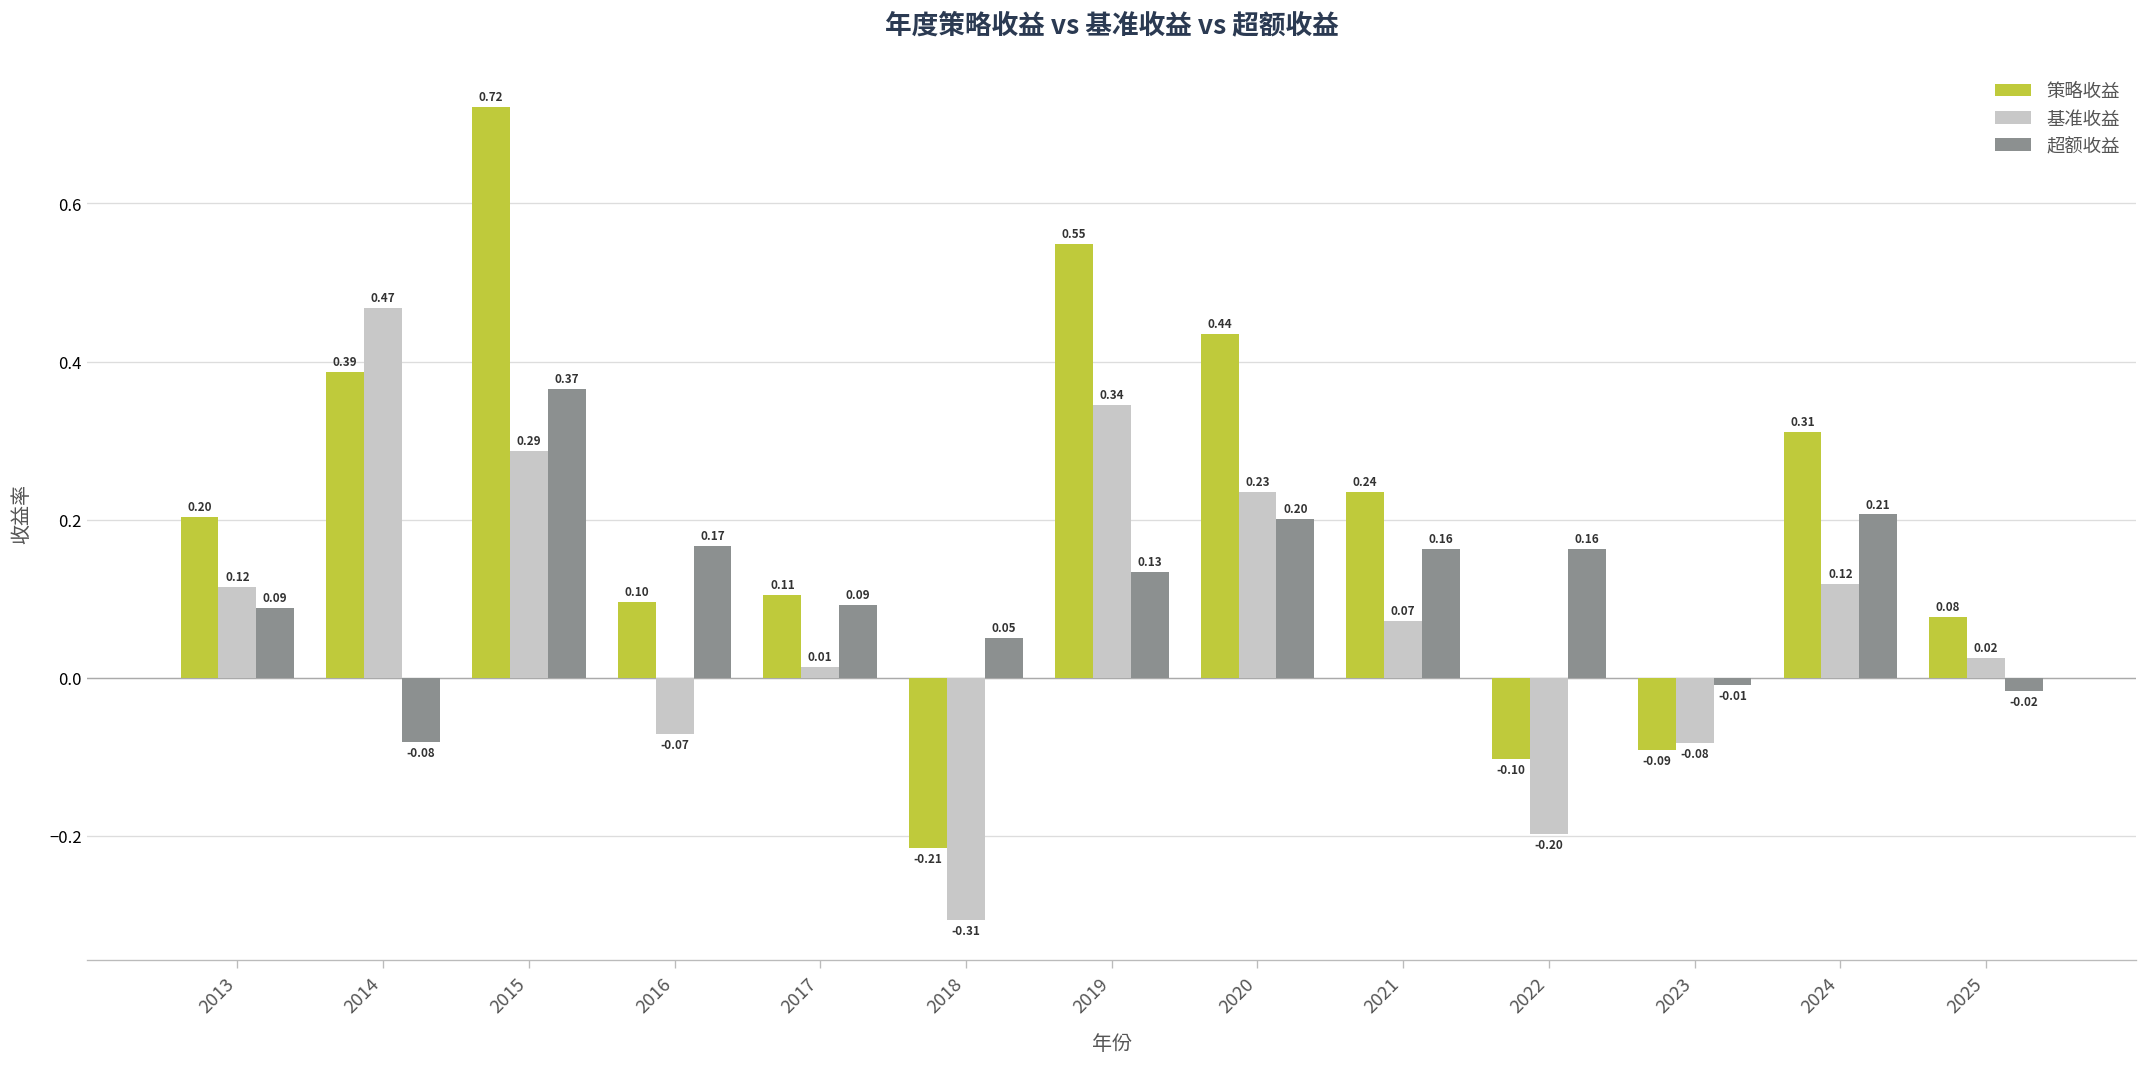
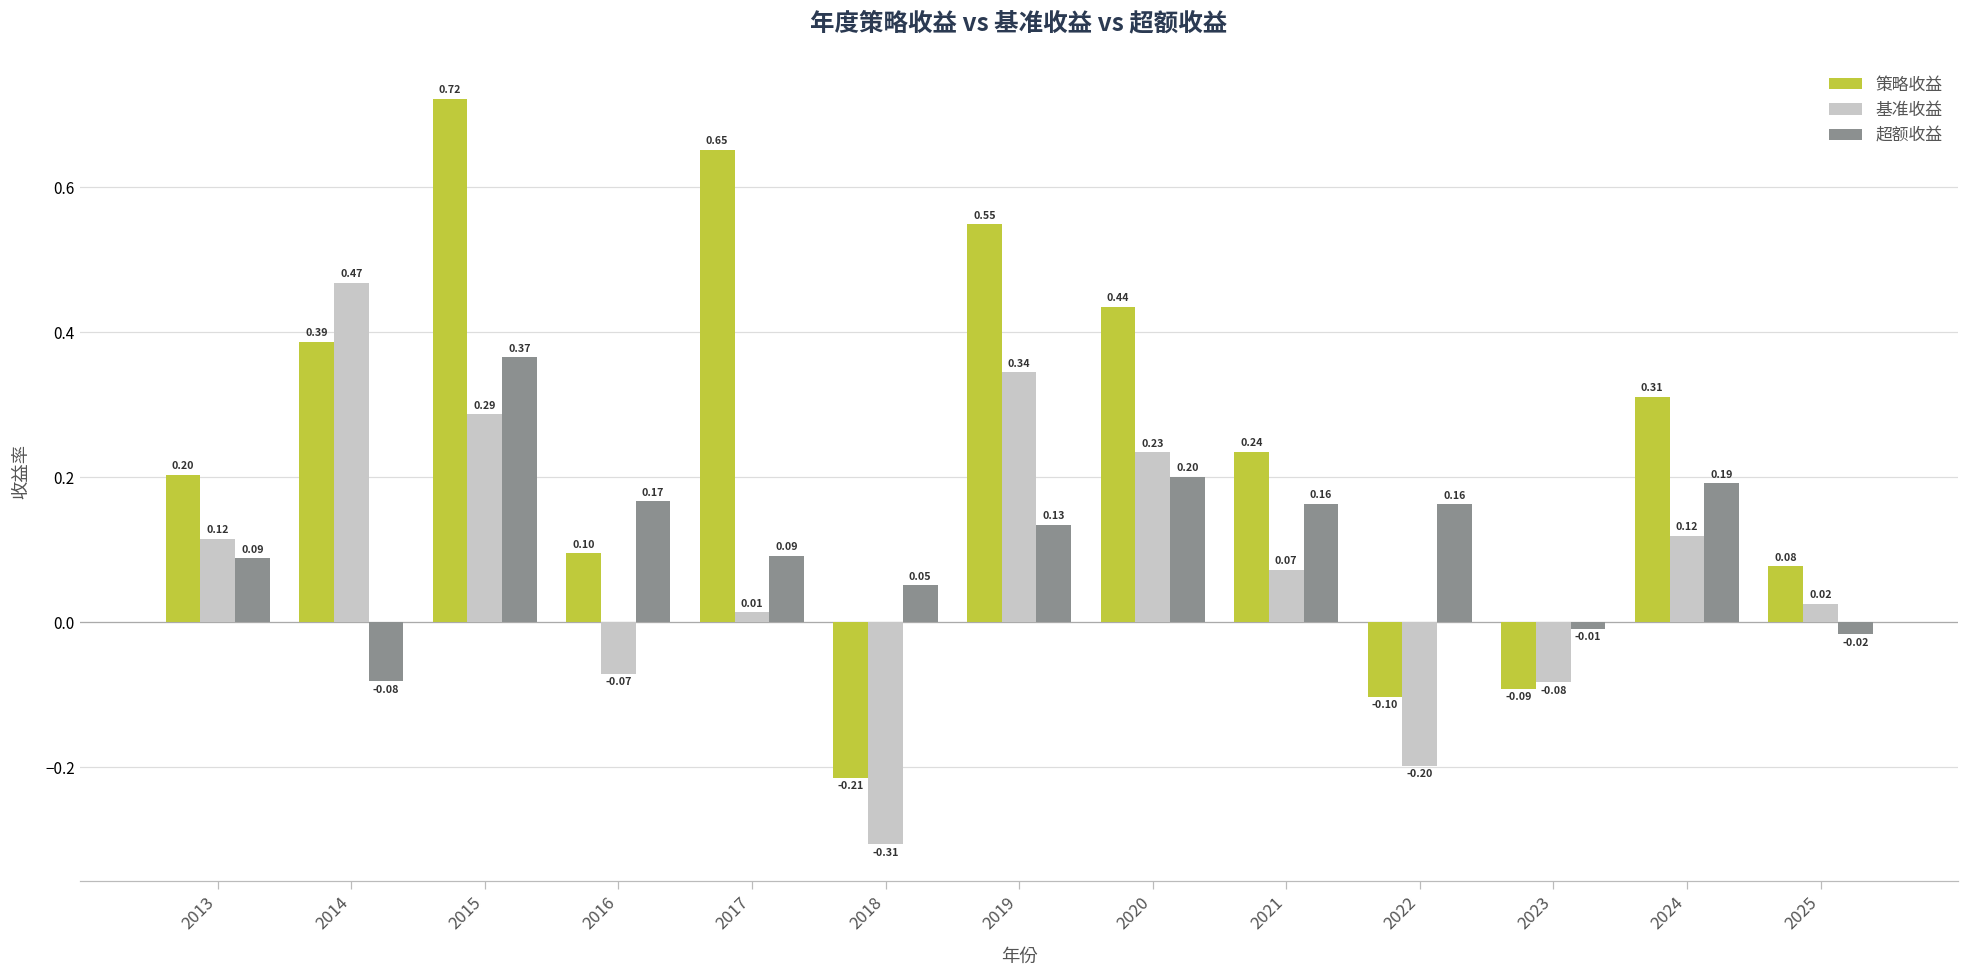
  {
    "策略收益": {
      "2013": 0.20,
      "2014": 0.39,
      "2015": 0.72,
      "2016": 0.10,
-     "2017": 0.11,
+     "2017": 0.65,
      "2018": -0.21,
      "2019": 0.55,
      "2020": 0.44,
      "2021": 0.24,
      "2022": -0.10,
      "2023": -0.09,
      "2024": 0.31,
      "2025": 0.08
    },
    "基准收益": {
      "2013": 0.12,
      "2014": 0.47,
      "2015": 0.29,
      "2016": -0.07,
      "2017": 0.01,
      "2018": -0.31,
      "2019": 0.34,
      "2020": 0.23,
      "2021": 0.07,
      "2022": -0.20,
      "2023": -0.08,
      "2024": 0.12,
      "2025": 0.02
    },
    "超额收益": {
      "2013": 0.09,
      "2014": -0.08,
      "2015": 0.37,
      "2016": 0.17,
      "2017": 0.09,
      "2018": 0.05,
      "2019": 0.13,
      "2020": 0.20,
      "2021": 0.16,
      "2022": 0.16,
      "2023": -0.01,
-     "2024": 0.21,
+     "2024": 0.19,
      "2025": -0.02
    }
  }
